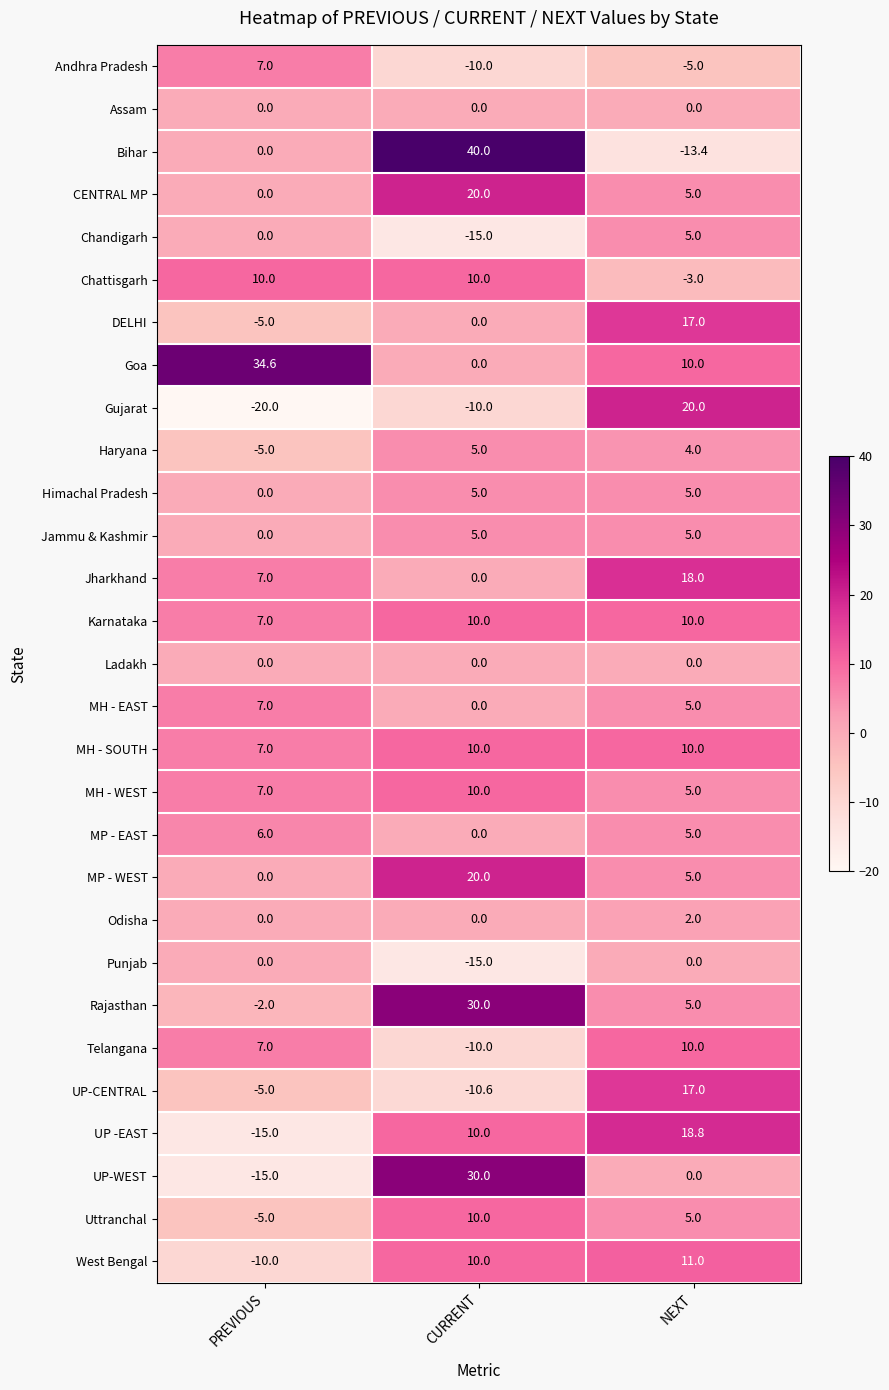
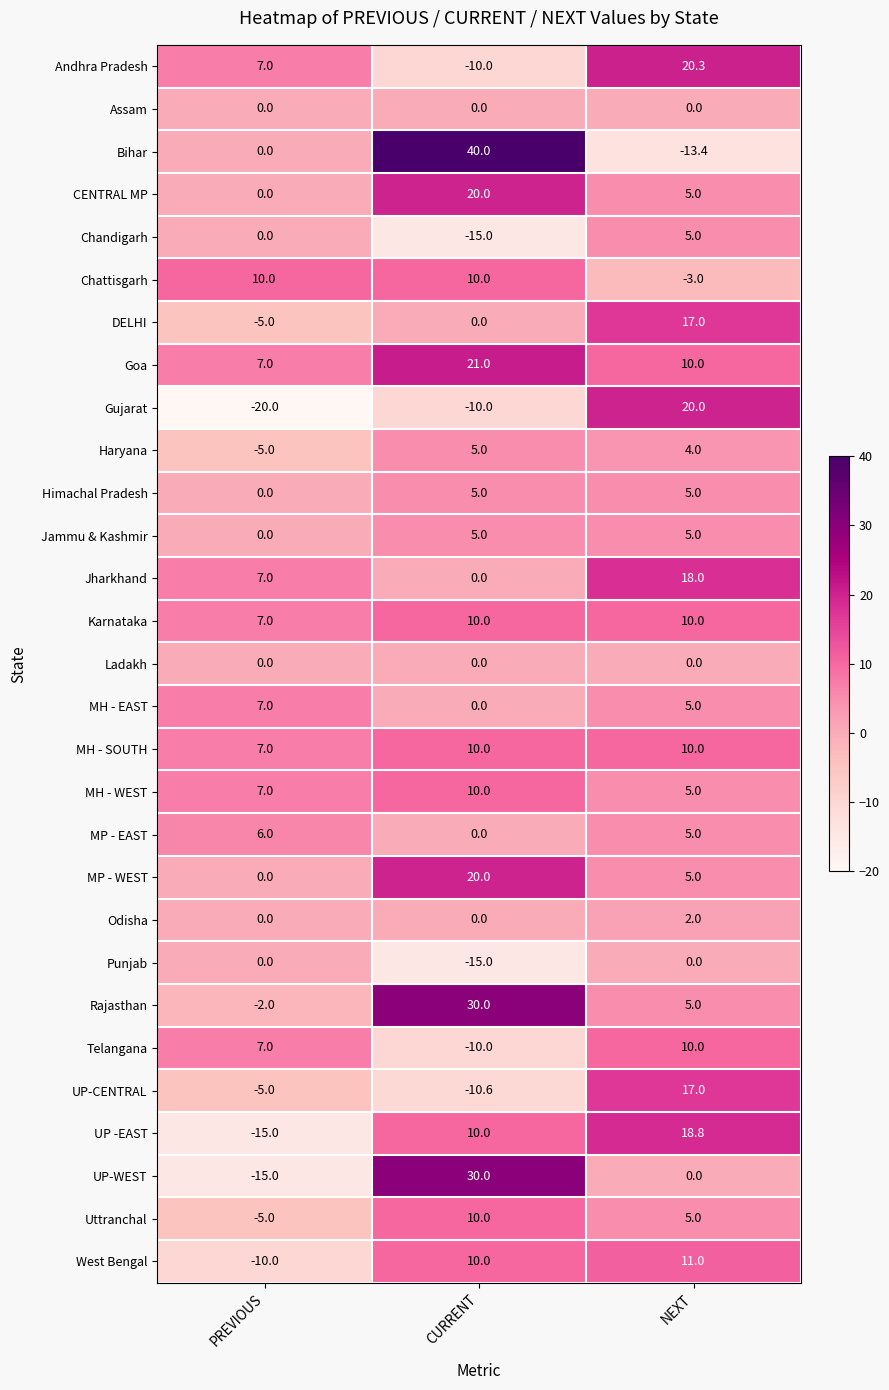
  {
    "Andhra Pradesh": {
      "PREVIOUS": 7.0,
      "CURRENT": -10.0,
-     "NEXT": -5.0
+     "NEXT": 20.3
    },
    "Assam": {
      "PREVIOUS": 0.0,
      "CURRENT": 0.0,
      "NEXT": 0.0
    },
    "Bihar": {
      "PREVIOUS": 0.0,
      "CURRENT": 40.0,
      "NEXT": -13.4
    },
    "CENTRAL MP": {
      "PREVIOUS": 0.0,
      "CURRENT": 20.0,
      "NEXT": 5.0
    },
    "Chandigarh": {
      "PREVIOUS": 0.0,
      "CURRENT": -15.0,
      "NEXT": 5.0
    },
    "Chattisgarh": {
      "PREVIOUS": 10.0,
      "CURRENT": 10.0,
      "NEXT": -3.0
    },
    "DELHI": {
      "PREVIOUS": -5.0,
      "CURRENT": 0.0,
      "NEXT": 17.0
    },
    "Goa": {
-     "PREVIOUS": 34.6,
-     "CURRENT": 0.0,
+     "PREVIOUS": 7.0,
+     "CURRENT": 21.0,
      "NEXT": 10.0
    },
    "Gujarat": {
      "PREVIOUS": -20.0,
      "CURRENT": -10.0,
      "NEXT": 20.0
    },
    "Haryana": {
      "PREVIOUS": -5.0,
      "CURRENT": 5.0,
      "NEXT": 4.0
    },
    "Himachal Pradesh": {
      "PREVIOUS": 0.0,
      "CURRENT": 5.0,
      "NEXT": 5.0
    },
    "Jammu & Kashmir": {
      "PREVIOUS": 0.0,
      "CURRENT": 5.0,
      "NEXT": 5.0
    },
    "Jharkhand": {
      "PREVIOUS": 7.0,
      "CURRENT": 0.0,
      "NEXT": 18.0
    },
    "Karnataka": {
      "PREVIOUS": 7.0,
      "CURRENT": 10.0,
      "NEXT": 10.0
    },
    "Ladakh": {
      "PREVIOUS": 0.0,
      "CURRENT": 0.0,
      "NEXT": 0.0
    },
    "MH - EAST": {
      "PREVIOUS": 7.0,
      "CURRENT": 0.0,
      "NEXT": 5.0
    },
    "MH - SOUTH": {
      "PREVIOUS": 7.0,
      "CURRENT": 10.0,
      "NEXT": 10.0
    },
    "MH - WEST": {
      "PREVIOUS": 7.0,
      "CURRENT": 10.0,
      "NEXT": 5.0
    },
    "MP - EAST": {
      "PREVIOUS": 6.0,
      "CURRENT": 0.0,
      "NEXT": 5.0
    },
    "MP - WEST": {
      "PREVIOUS": 0.0,
      "CURRENT": 20.0,
      "NEXT": 5.0
    },
    "Odisha": {
      "PREVIOUS": 0.0,
      "CURRENT": 0.0,
      "NEXT": 2.0
    },
    "Punjab": {
      "PREVIOUS": 0.0,
      "CURRENT": -15.0,
      "NEXT": 0.0
    },
    "Rajasthan": {
      "PREVIOUS": -2.0,
      "CURRENT": 30.0,
      "NEXT": 5.0
    },
    "Telangana": {
      "PREVIOUS": 7.0,
      "CURRENT": -10.0,
      "NEXT": 10.0
    },
    "UP-CENTRAL": {
      "PREVIOUS": -5.0,
      "CURRENT": -10.6,
      "NEXT": 17.0
    },
    "UP -EAST": {
      "PREVIOUS": -15.0,
      "CURRENT": 10.0,
      "NEXT": 18.8
    },
    "UP-WEST": {
      "PREVIOUS": -15.0,
      "CURRENT": 30.0,
      "NEXT": 0.0
    },
    "Uttranchal": {
      "PREVIOUS": -5.0,
      "CURRENT": 10.0,
      "NEXT": 5.0
    },
    "West Bengal": {
      "PREVIOUS": -10.0,
      "CURRENT": 10.0,
      "NEXT": 11.0
    }
  }
